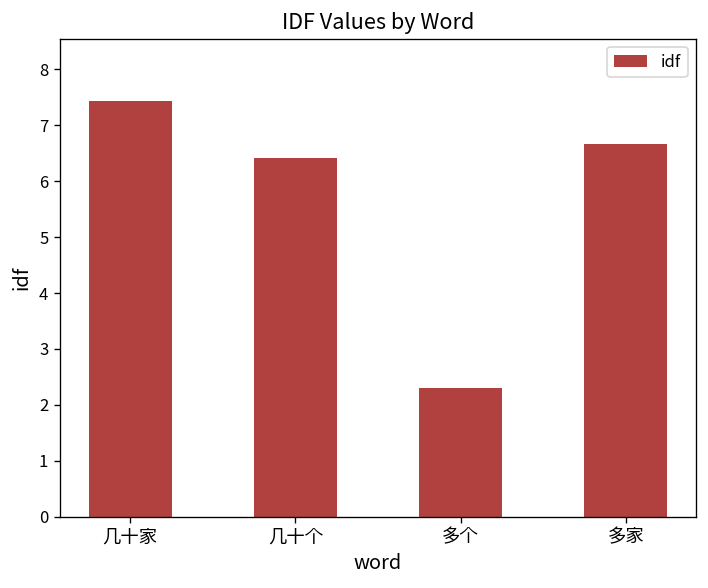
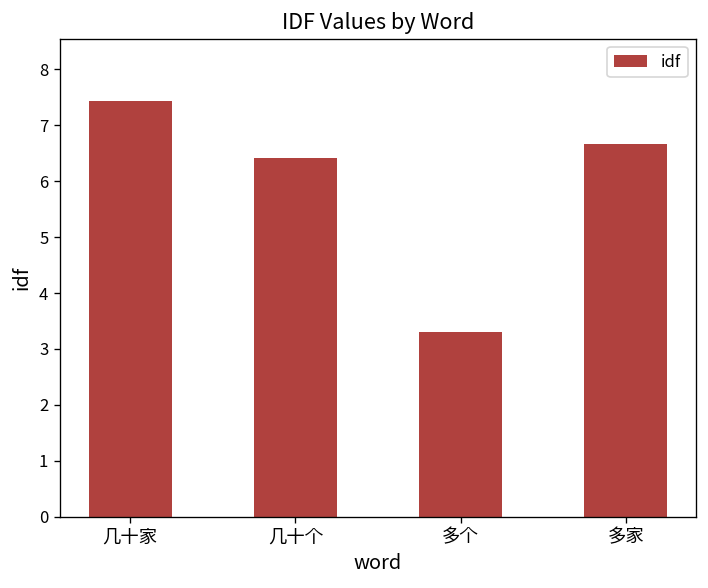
  {
    "几十家": 7.4,
    "几十个": 6.4,
-   "多个": 2.3,
+   "多个": 3.3,
    "多家": 6.7
  }
